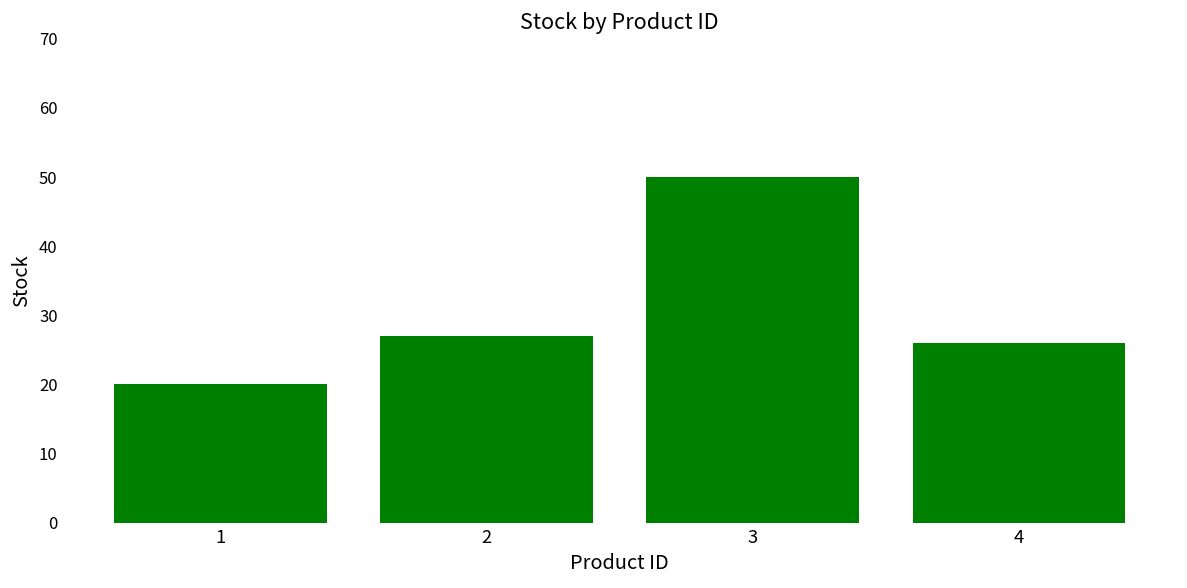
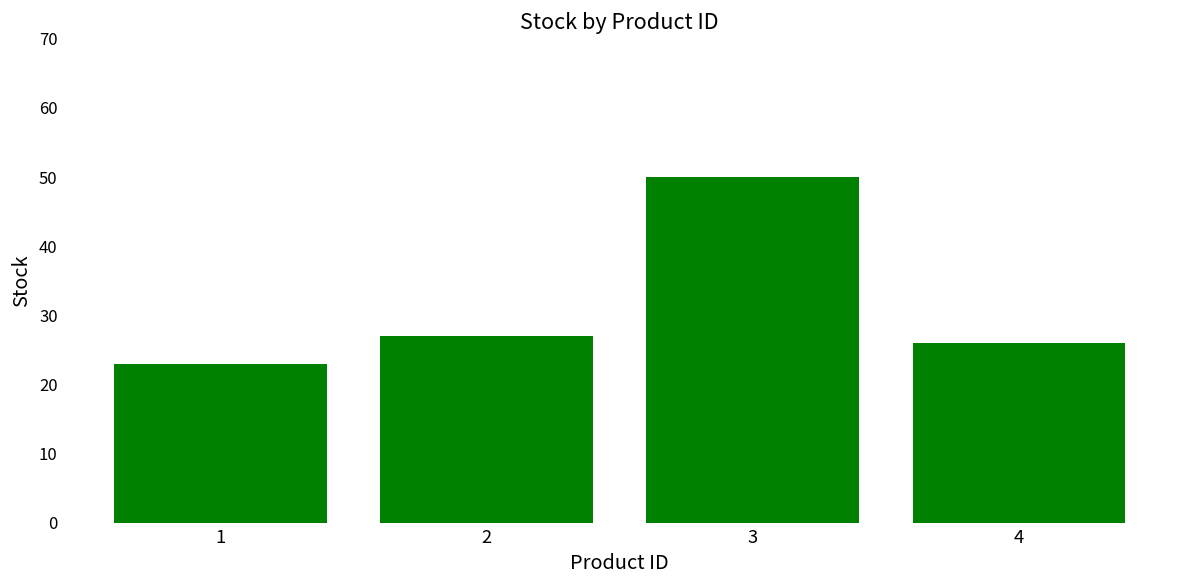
  {
-   "1": 20,
+   "1": 23,
    "2": 27,
    "3": 50,
    "4": 26
  }
